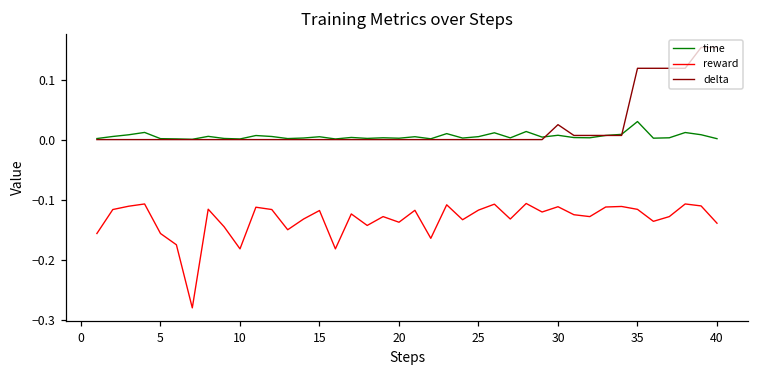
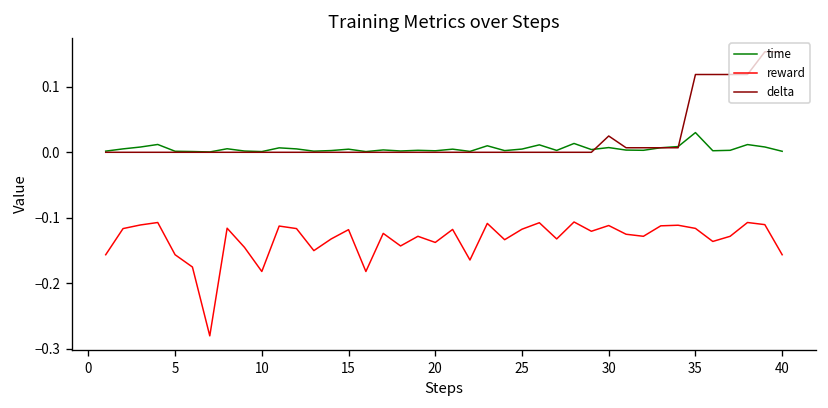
  {
    "time": {
      "15": 0.00,
      "25": 0.00,
      "30": 0.01,
      "35": 0.03,
      "40": 0.00
    },
    "reward": {
      "5": -0.16,
      "10": -0.18,
      "15": -0.12,
      "20": -0.14,
      "25": -0.12,
      "30": -0.11,
      "35": -0.12,
-     "40": -0.14
+     "40": -0.16
    },
    "delta": {
      "15": 0.00,
      "25": 0.00,
      "30": 0.02,
      "35": 0.12
    }
  }
